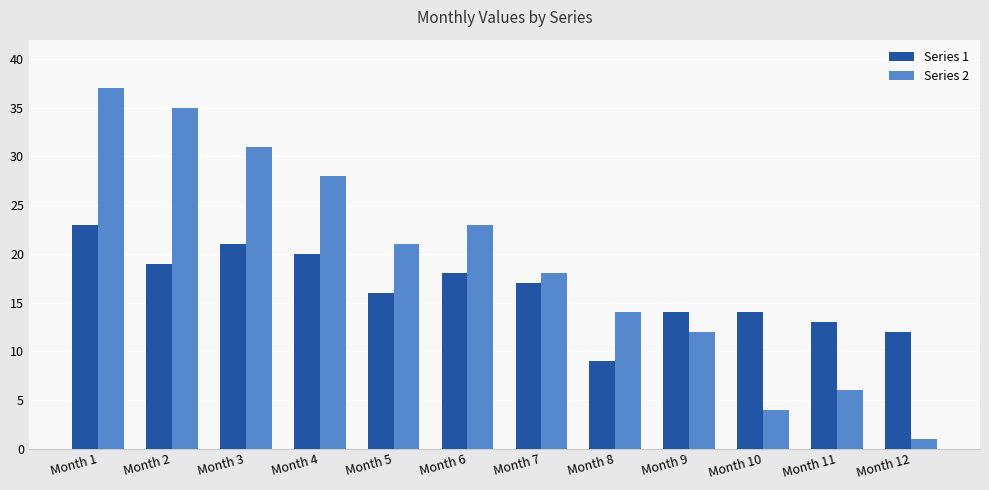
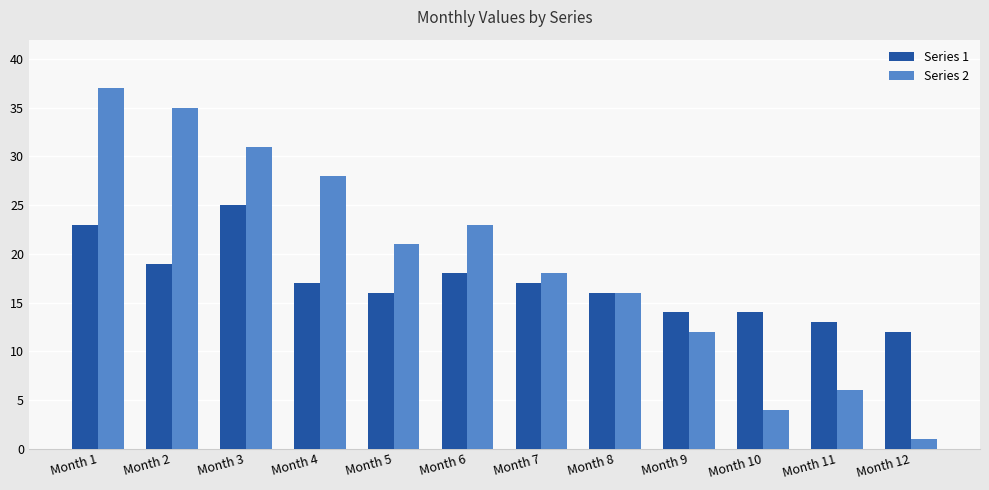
  {
    "Series 1": {
      "Month 1": 23,
      "Month 2": 19,
-     "Month 3": 21,
-     "Month 4": 20,
+     "Month 3": 25,
+     "Month 4": 17,
      "Month 5": 16,
      "Month 6": 18,
      "Month 7": 17,
-     "Month 8": 9,
+     "Month 8": 16,
      "Month 9": 14,
      "Month 10": 14,
      "Month 11": 13,
      "Month 12": 12
    },
    "Series 2": {
      "Month 1": 37,
      "Month 2": 35,
      "Month 3": 31,
      "Month 4": 28,
      "Month 5": 21,
      "Month 6": 23,
      "Month 7": 18,
-     "Month 8": 14,
+     "Month 8": 16,
      "Month 9": 12,
      "Month 10": 4,
      "Month 11": 6,
      "Month 12": 1
    }
  }
